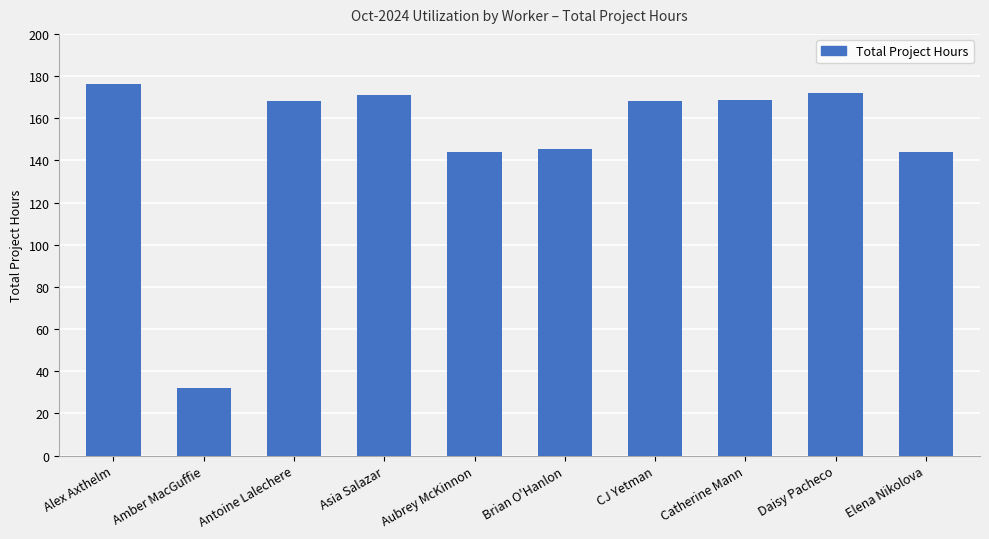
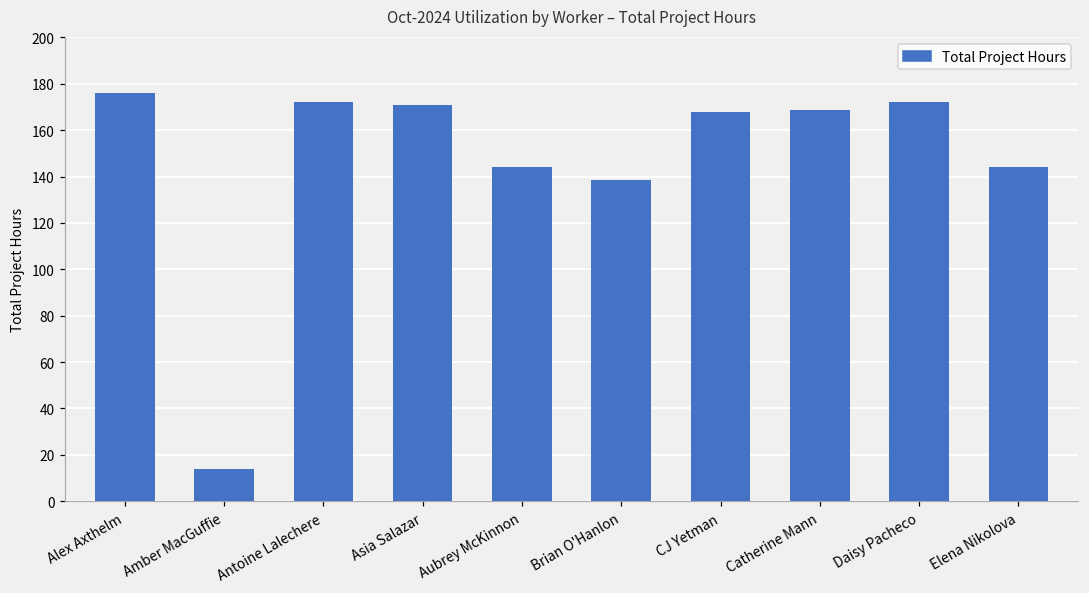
  {
    "Alex Axthelm": 176,
-   "Amber MacGuffie": 32,
-   "Antoine Lalechere": 168,
+   "Amber MacGuffie": 14,
+   "Antoine Lalechere": 172,
    "Asia Salazar": 171,
    "Aubrey McKinnon": 144,
-   "Brian O'Hanlon": 145,
+   "Brian O'Hanlon": 139,
    "CJ Yetman": 168,
    "Catherine Mann": 169,
    "Daisy Pacheco": 172,
    "Elena Nikolova": 144
  }
